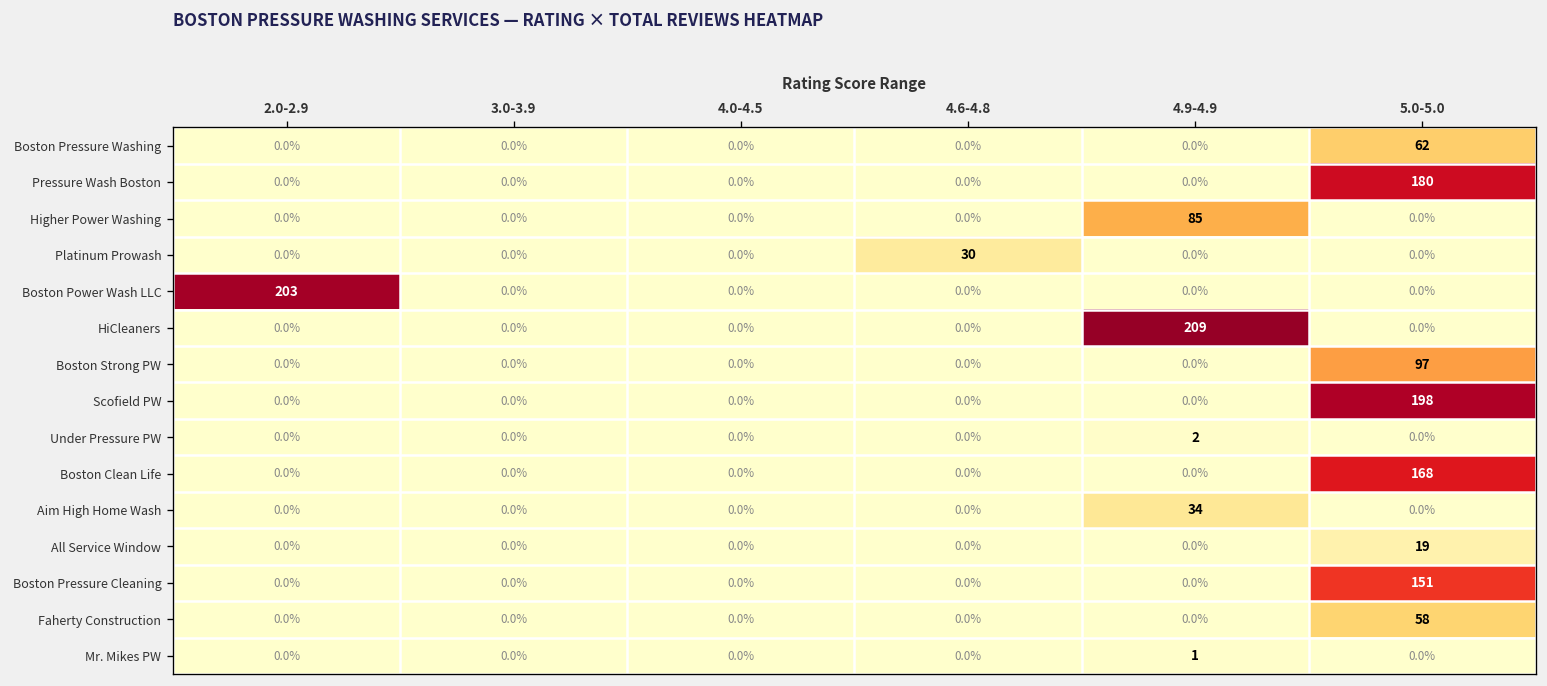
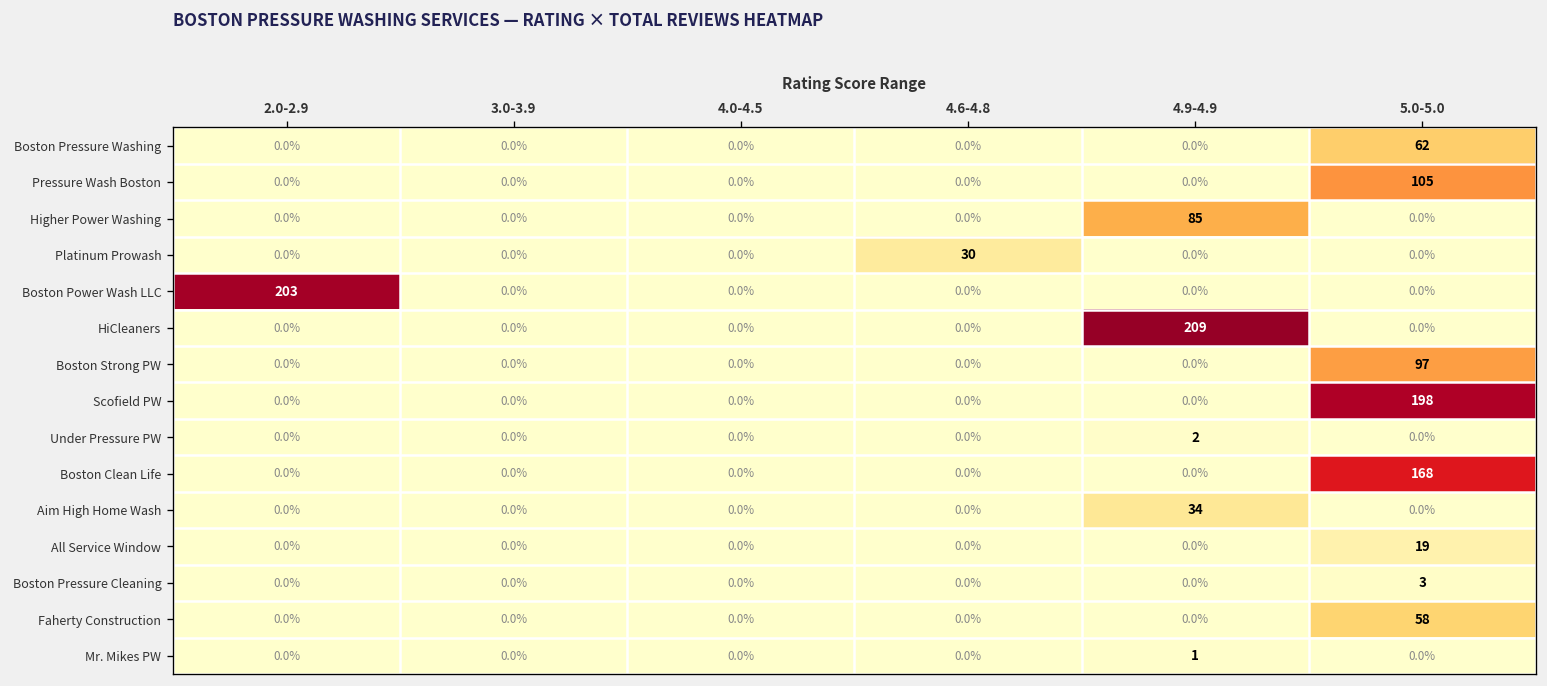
  {
    "Boston Pressure Washing": {
      "2.0-2.9": "0.0%",
      "3.0-3.9": "0.0%",
      "4.0-4.5": "0.0%",
      "4.6-4.8": "0.0%",
      "4.9-4.9": "0.0%",
      "5.0-5.0": "62"
    },
    "Pressure Wash Boston": {
      "2.0-2.9": "0.0%",
      "3.0-3.9": "0.0%",
      "4.0-4.5": "0.0%",
      "4.6-4.8": "0.0%",
      "4.9-4.9": "0.0%",
-     "5.0-5.0": "180"
+     "5.0-5.0": "105"
    },
    "Higher Power Washing": {
      "2.0-2.9": "0.0%",
      "3.0-3.9": "0.0%",
      "4.0-4.5": "0.0%",
      "4.6-4.8": "0.0%",
      "4.9-4.9": "85",
      "5.0-5.0": "0.0%"
    },
    "Platinum Prowash": {
      "2.0-2.9": "0.0%",
      "3.0-3.9": "0.0%",
      "4.0-4.5": "0.0%",
      "4.6-4.8": "30",
      "4.9-4.9": "0.0%",
      "5.0-5.0": "0.0%"
    },
    "Boston Power Wash LLC": {
      "2.0-2.9": "203",
      "3.0-3.9": "0.0%",
      "4.0-4.5": "0.0%",
      "4.6-4.8": "0.0%",
      "4.9-4.9": "0.0%",
      "5.0-5.0": "0.0%"
    },
    "HiCleaners": {
      "2.0-2.9": "0.0%",
      "3.0-3.9": "0.0%",
      "4.0-4.5": "0.0%",
      "4.6-4.8": "0.0%",
      "4.9-4.9": "209",
      "5.0-5.0": "0.0%"
    },
    "Boston Strong PW": {
      "2.0-2.9": "0.0%",
      "3.0-3.9": "0.0%",
      "4.0-4.5": "0.0%",
      "4.6-4.8": "0.0%",
      "4.9-4.9": "0.0%",
      "5.0-5.0": "97"
    },
    "Scofield PW": {
      "2.0-2.9": "0.0%",
      "3.0-3.9": "0.0%",
      "4.0-4.5": "0.0%",
      "4.6-4.8": "0.0%",
      "4.9-4.9": "0.0%",
      "5.0-5.0": "198"
    },
    "Under Pressure PW": {
      "2.0-2.9": "0.0%",
      "3.0-3.9": "0.0%",
      "4.0-4.5": "0.0%",
      "4.6-4.8": "0.0%",
      "4.9-4.9": "2",
      "5.0-5.0": "0.0%"
    },
    "Boston Clean Life": {
      "2.0-2.9": "0.0%",
      "3.0-3.9": "0.0%",
      "4.0-4.5": "0.0%",
      "4.6-4.8": "0.0%",
      "4.9-4.9": "0.0%",
      "5.0-5.0": "168"
    },
    "Aim High Home Wash": {
      "2.0-2.9": "0.0%",
      "3.0-3.9": "0.0%",
      "4.0-4.5": "0.0%",
      "4.6-4.8": "0.0%",
      "4.9-4.9": "34",
      "5.0-5.0": "0.0%"
    },
    "All Service Window": {
      "2.0-2.9": "0.0%",
      "3.0-3.9": "0.0%",
      "4.0-4.5": "0.0%",
      "4.6-4.8": "0.0%",
      "4.9-4.9": "0.0%",
      "5.0-5.0": "19"
    },
    "Boston Pressure Cleaning": {
      "2.0-2.9": "0.0%",
      "3.0-3.9": "0.0%",
      "4.0-4.5": "0.0%",
      "4.6-4.8": "0.0%",
      "4.9-4.9": "0.0%",
-     "5.0-5.0": "151"
+     "5.0-5.0": "3"
    },
    "Faherty Construction": {
      "2.0-2.9": "0.0%",
      "3.0-3.9": "0.0%",
      "4.0-4.5": "0.0%",
      "4.6-4.8": "0.0%",
      "4.9-4.9": "0.0%",
      "5.0-5.0": "58"
    },
    "Mr. Mikes PW": {
      "2.0-2.9": "0.0%",
      "3.0-3.9": "0.0%",
      "4.0-4.5": "0.0%",
      "4.6-4.8": "0.0%",
      "4.9-4.9": "1",
      "5.0-5.0": "0.0%"
    }
  }
